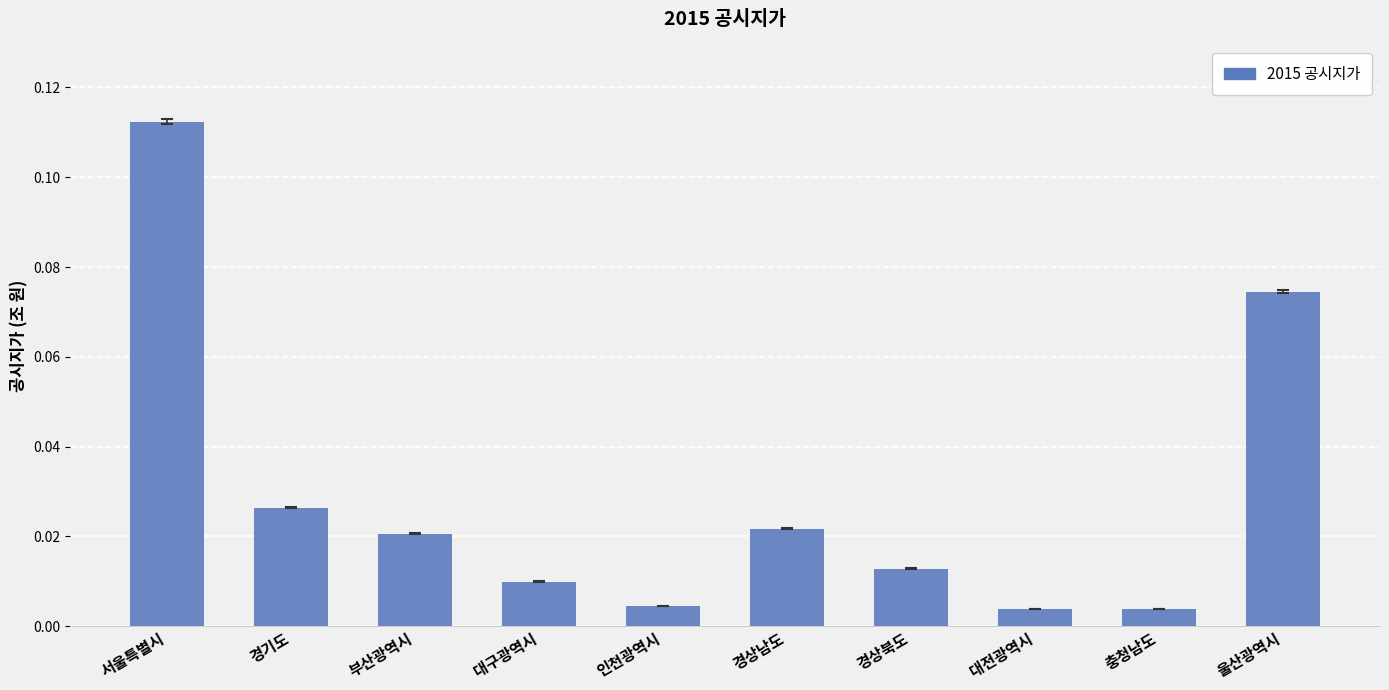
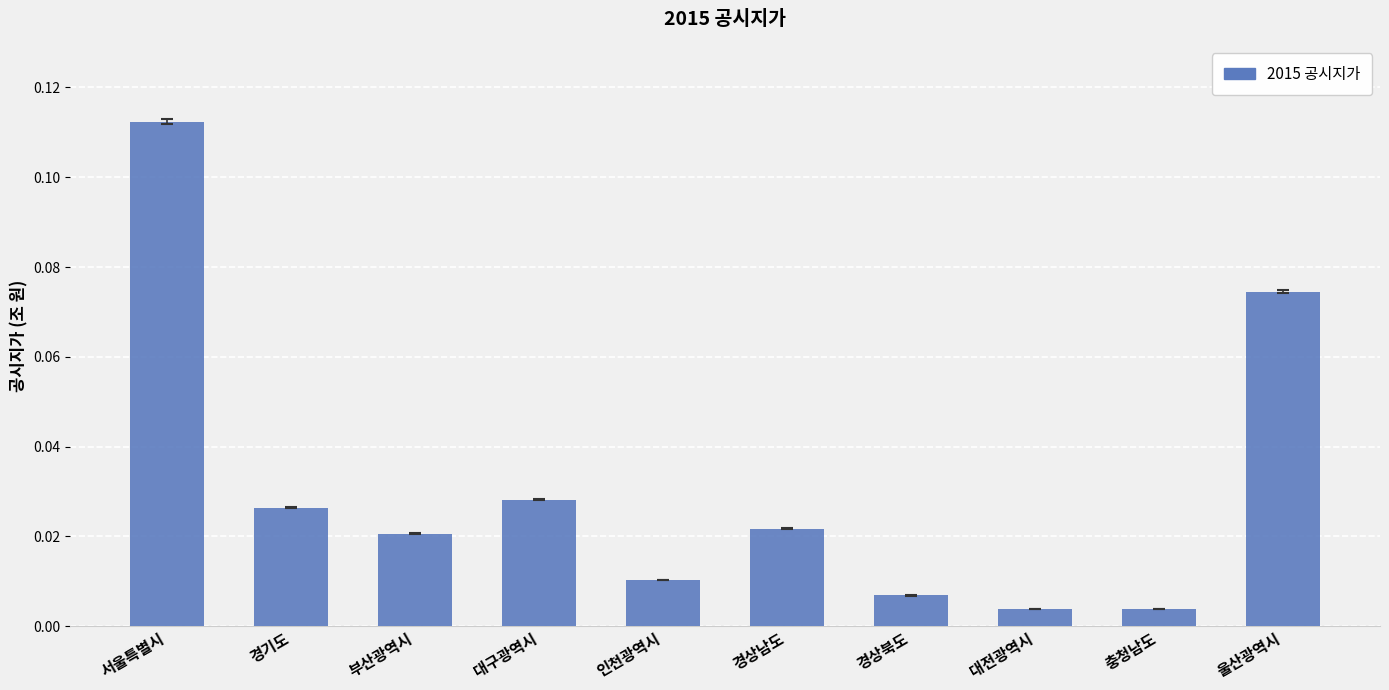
  {
    "2015 공시지가": {
      "서울특별시": 0.112,
      "경기도": 0.026,
      "부산광역시": 0.021,
-     "대구광역시": 0.010,
-     "인천광역시": 0.004,
+     "대구광역시": 0.028,
+     "인천광역시": 0.010,
      "경상남도": 0.022,
-     "경상북도": 0.013,
+     "경상북도": 0.007,
      "대전광역시": 0.004,
      "충청남도": 0.004,
      "울산광역시": 0.075
    }
  }
